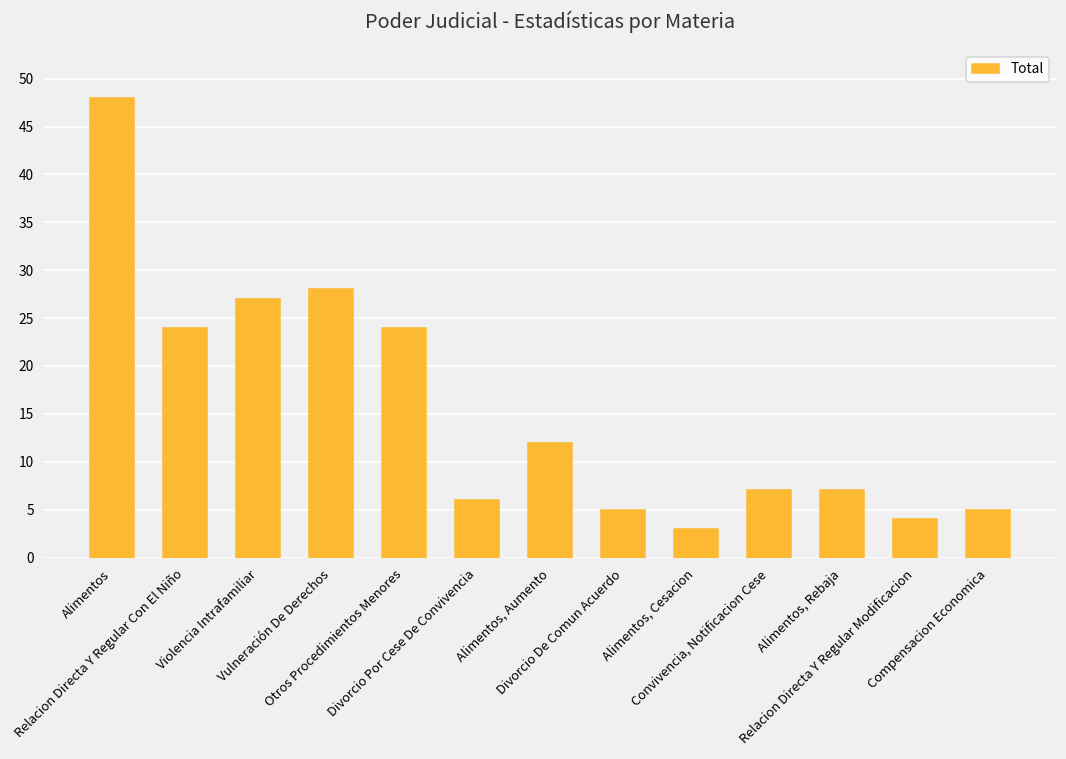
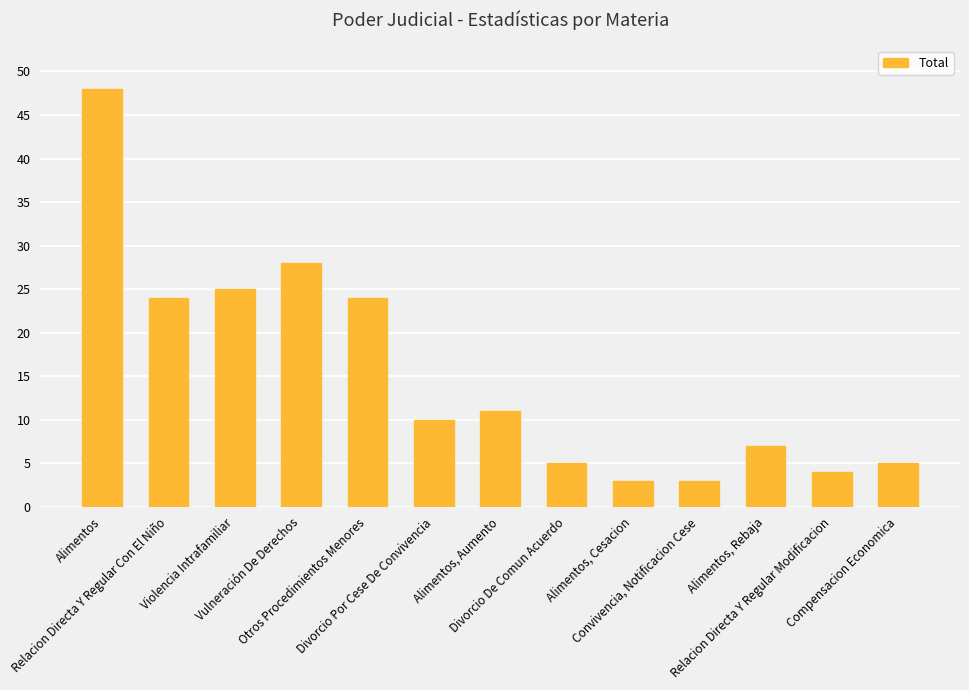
  {
    "Alimentos": 48,
    "Relacion Directa Y Regular Con El Niño": 24,
-   "Violencia Intrafamiliar": 27,
+   "Violencia Intrafamiliar": 25,
    "Vulneración De Derechos": 28,
    "Otros Procedimientos Menores": 24,
-   "Divorcio Por Cese De Convivencia": 6,
-   "Alimentos, Aumento": 12,
+   "Divorcio Por Cese De Convivencia": 10,
+   "Alimentos, Aumento": 11,
    "Divorcio De Comun Acuerdo": 5,
    "Alimentos, Cesacion": 3,
-   "Convivencia, Notificacion Cese": 7,
+   "Convivencia, Notificacion Cese": 3,
    "Alimentos, Rebaja": 7,
    "Relacion Directa Y Regular Modificacion": 4,
    "Compensacion Economica": 5
  }
